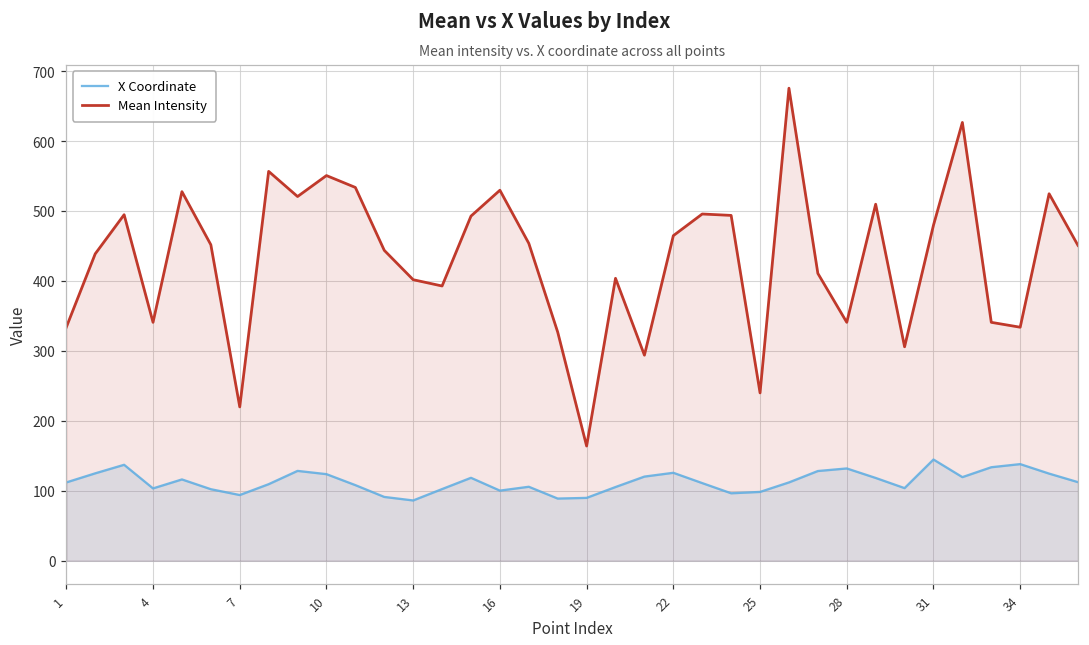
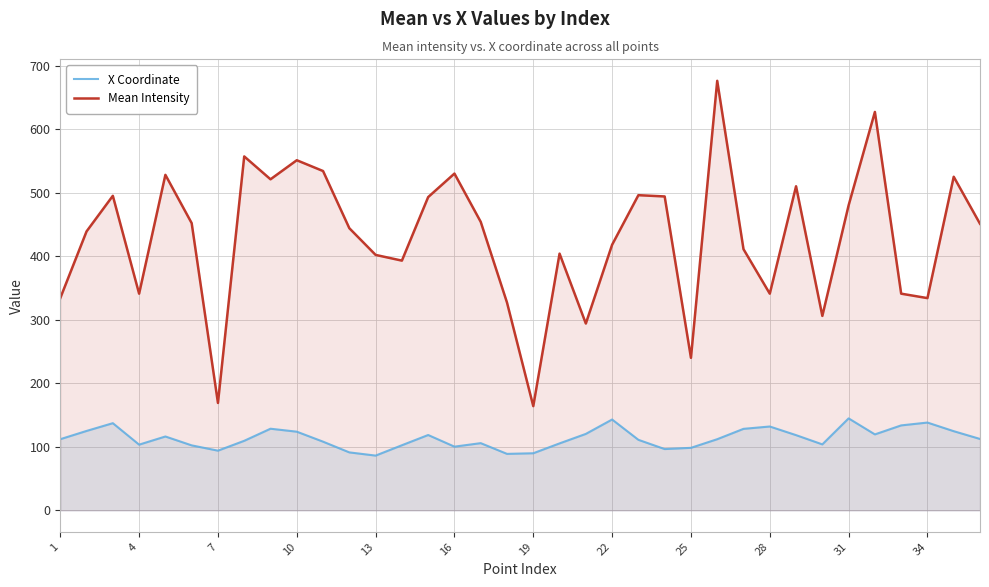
  {
    "X Coordinate": {
      "1": 110,
      "4": 100,
      "7": 90,
      "10": 120,
      "13": 90,
      "16": 100,
      "19": 90,
-     "22": 130,
+     "22": 140,
      "25": 100,
      "28": 130,
      "31": 140,
      "34": 140
    },
    "Mean Intensity": {
      "1": 330,
      "4": 340,
-     "7": 220,
+     "7": 170,
      "10": 550,
      "13": 400,
      "16": 530,
      "19": 160,
-     "22": 470,
+     "22": 420,
      "25": 240,
      "28": 340,
      "31": 480,
      "34": 330
    }
  }
